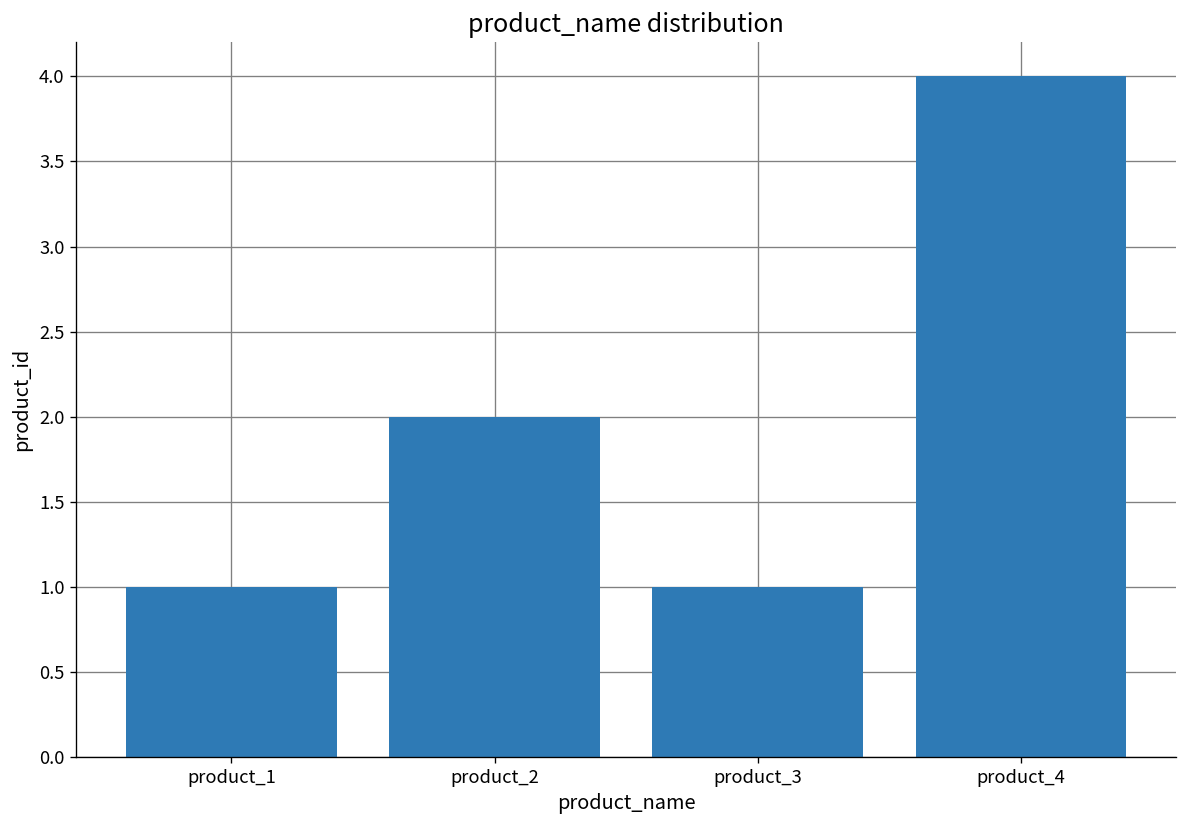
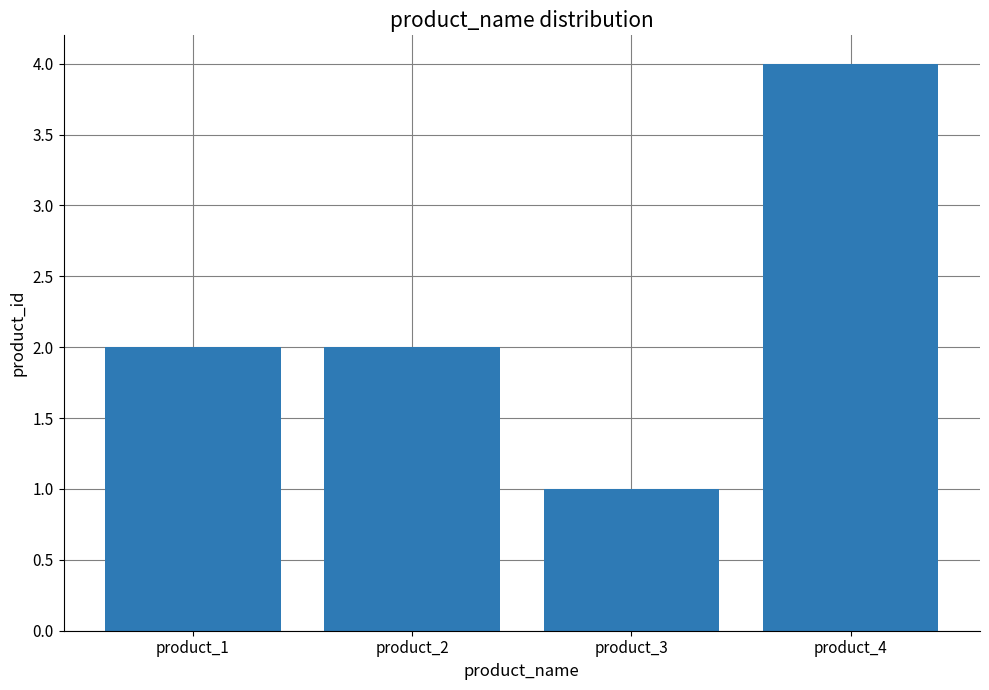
  {
-   "product_1": 1,
+   "product_1": 2,
    "product_2": 2,
    "product_3": 1,
    "product_4": 4
  }
